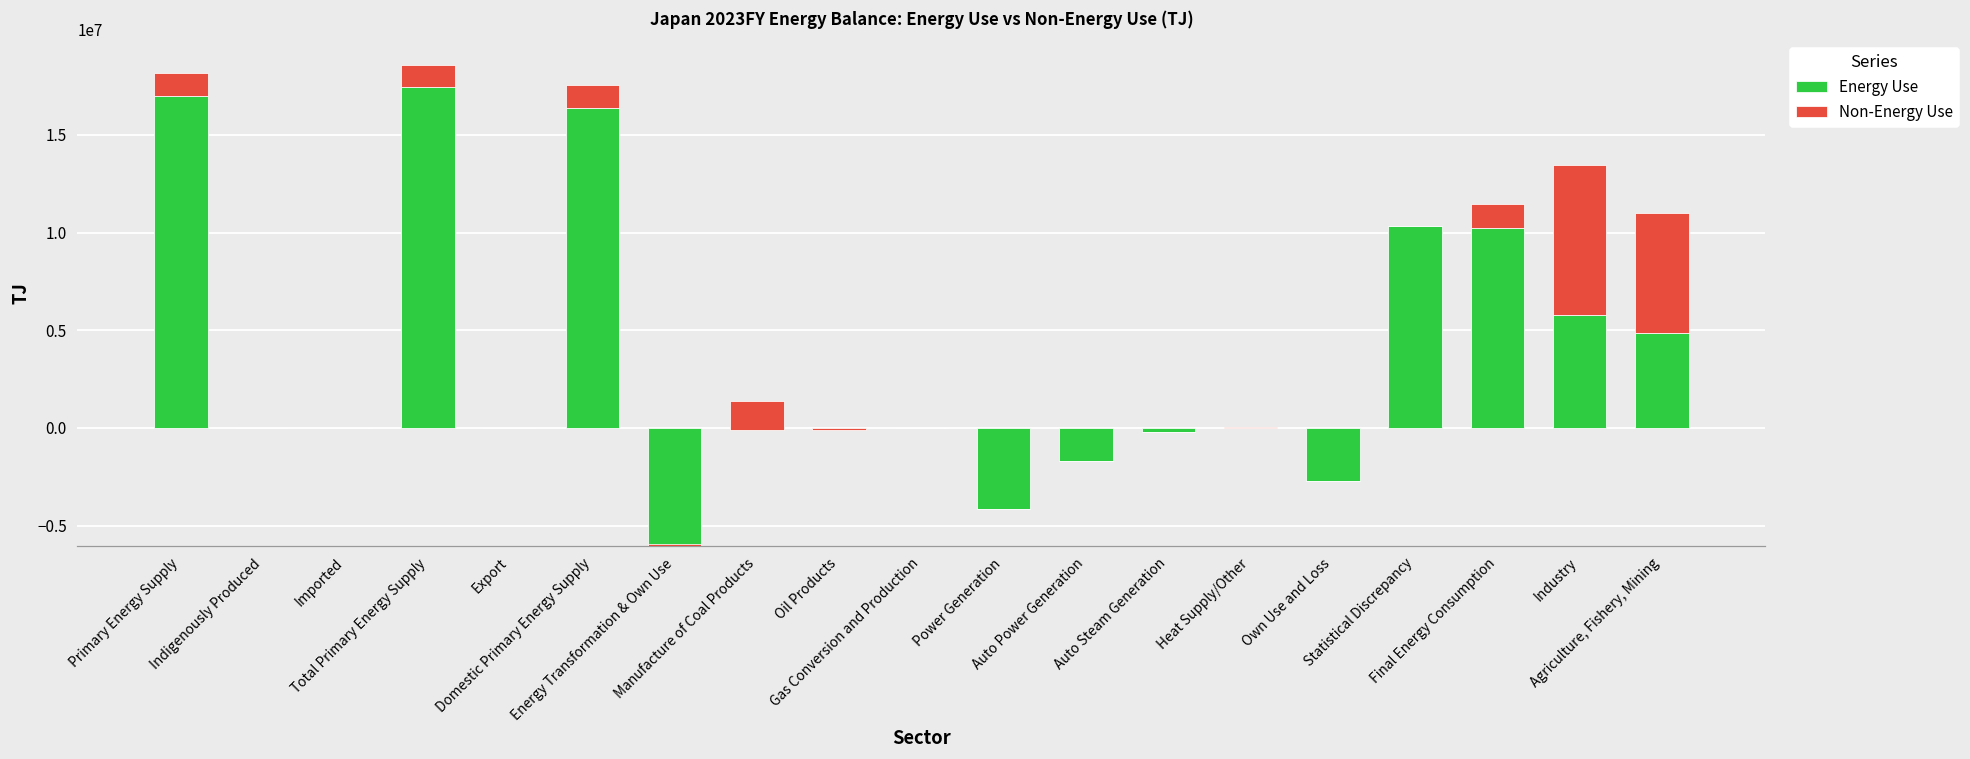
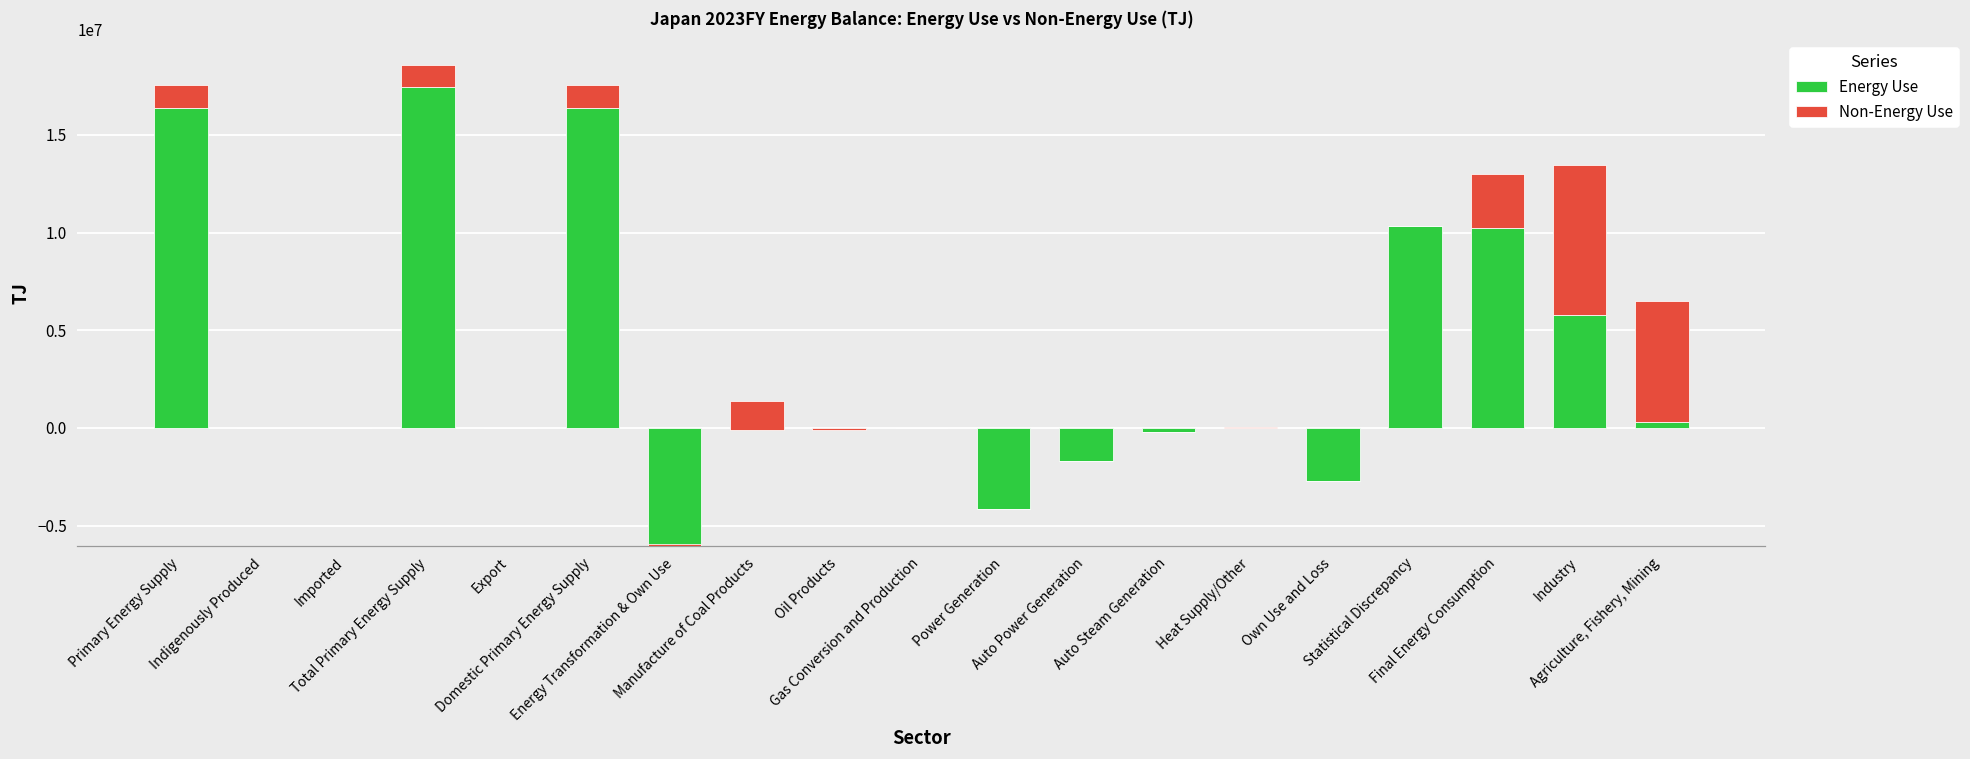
  {
    "Energy Use": {
-     "Primary Energy Supply": 17000000,
+     "Primary Energy Supply": 16400000,
      "Indigenously Produced": 0,
      "Imported": 0,
      "Total Primary Energy Supply": 17400000,
      "Export": 0,
      "Domestic Primary Energy Supply": 16400000,
      "Energy Transformation & Own Use": -6000000,
      "Power Generation": -4100000,
      "Auto Power Generation": -1700000,
      "Auto Steam Generation": -200000,
      "Own Use and Loss": -2700000,
      "Statistical Discrepancy": 10300000,
      "Final Energy Consumption": 10200000,
      "Industry": 5800000,
-     "Agriculture, Fishery, Mining": 4800000
+     "Agriculture, Fishery, Mining": 300000
    },
    "Non-Energy Use": {
      "Primary Energy Supply": 1200000,
      "Indigenously Produced": 0,
      "Imported": 0,
      "Total Primary Energy Supply": 1200000,
      "Export": 0,
      "Domestic Primary Energy Supply": 1200000,
      "Manufacture of Coal Products": 1500000,
      "Gas Conversion and Production": 0,
      "Power Generation": 0,
      "Auto Power Generation": 0,
      "Auto Steam Generation": 0,
      "Own Use and Loss": 0,
      "Statistical Discrepancy": 0,
-     "Final Energy Consumption": 1200000,
+     "Final Energy Consumption": 2800000,
      "Industry": 7700000,
      "Agriculture, Fishery, Mining": 6200000
    }
  }
